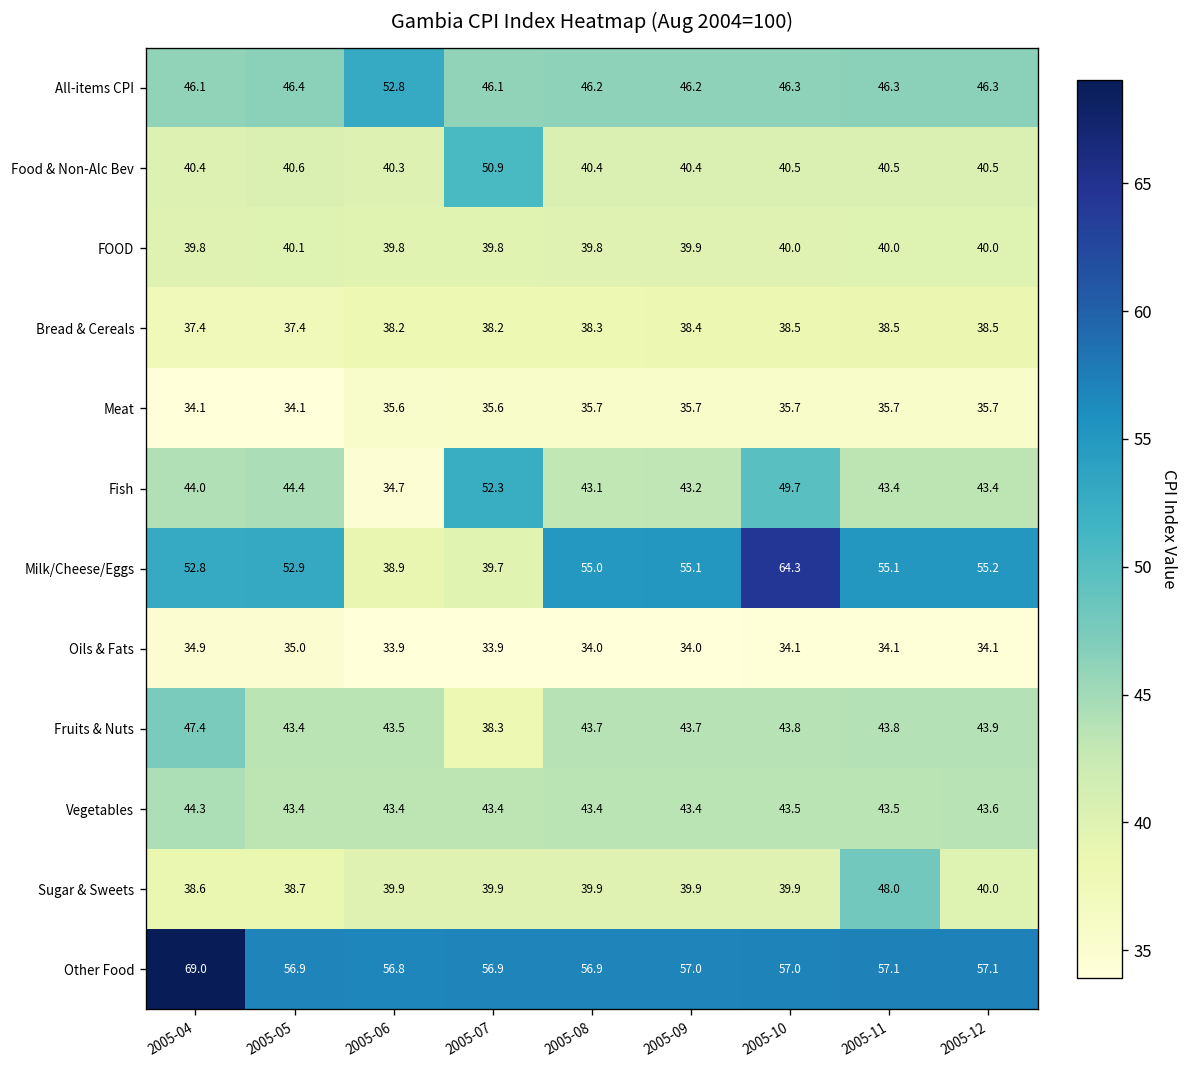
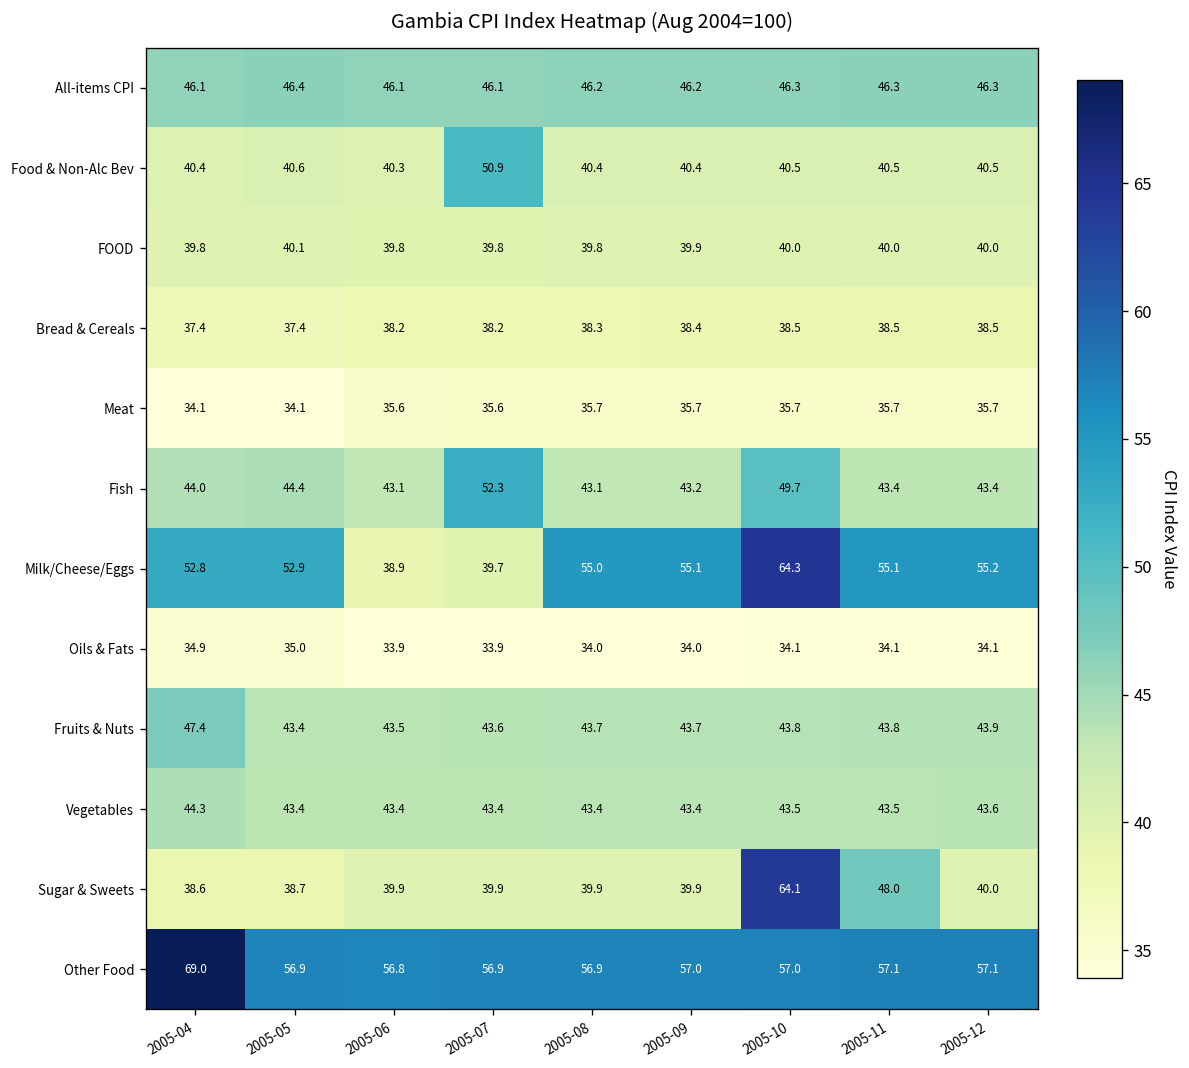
  {
    "All-items CPI": {
      "2005-04": 46.1,
      "2005-05": 46.4,
-     "2005-06": 52.8,
+     "2005-06": 46.1,
      "2005-07": 46.1,
      "2005-08": 46.2,
      "2005-09": 46.2,
      "2005-10": 46.3,
      "2005-11": 46.3,
      "2005-12": 46.3
    },
    "Food & Non-Alc Bev": {
      "2005-04": 40.4,
      "2005-05": 40.6,
      "2005-06": 40.3,
      "2005-07": 50.9,
      "2005-08": 40.4,
      "2005-09": 40.4,
      "2005-10": 40.5,
      "2005-11": 40.5,
      "2005-12": 40.5
    },
    "FOOD": {
      "2005-04": 39.8,
      "2005-05": 40.1,
      "2005-06": 39.8,
      "2005-07": 39.8,
      "2005-08": 39.8,
      "2005-09": 39.9,
      "2005-10": 40.0,
      "2005-11": 40.0,
      "2005-12": 40.0
    },
    "Bread & Cereals": {
      "2005-04": 37.4,
      "2005-05": 37.4,
      "2005-06": 38.2,
      "2005-07": 38.2,
      "2005-08": 38.3,
      "2005-09": 38.4,
      "2005-10": 38.5,
      "2005-11": 38.5,
      "2005-12": 38.5
    },
    "Meat": {
      "2005-04": 34.1,
      "2005-05": 34.1,
      "2005-06": 35.6,
      "2005-07": 35.6,
      "2005-08": 35.7,
      "2005-09": 35.7,
      "2005-10": 35.7,
      "2005-11": 35.7,
      "2005-12": 35.7
    },
    "Fish": {
      "2005-04": 44.0,
      "2005-05": 44.4,
-     "2005-06": 34.7,
+     "2005-06": 43.1,
      "2005-07": 52.3,
      "2005-08": 43.1,
      "2005-09": 43.2,
      "2005-10": 49.7,
      "2005-11": 43.4,
      "2005-12": 43.4
    },
    "Milk/Cheese/Eggs": {
      "2005-04": 52.8,
      "2005-05": 52.9,
      "2005-06": 38.9,
      "2005-07": 39.7,
      "2005-08": 55.0,
      "2005-09": 55.1,
      "2005-10": 64.3,
      "2005-11": 55.1,
      "2005-12": 55.2
    },
    "Oils & Fats": {
      "2005-04": 34.9,
      "2005-05": 35.0,
      "2005-06": 33.9,
      "2005-07": 33.9,
      "2005-08": 34.0,
      "2005-09": 34.0,
      "2005-10": 34.1,
      "2005-11": 34.1,
      "2005-12": 34.1
    },
    "Fruits & Nuts": {
      "2005-04": 47.4,
      "2005-05": 43.4,
      "2005-06": 43.5,
-     "2005-07": 38.3,
+     "2005-07": 43.6,
      "2005-08": 43.7,
      "2005-09": 43.7,
      "2005-10": 43.8,
      "2005-11": 43.8,
      "2005-12": 43.9
    },
    "Vegetables": {
      "2005-04": 44.3,
      "2005-05": 43.4,
      "2005-06": 43.4,
      "2005-07": 43.4,
      "2005-08": 43.4,
      "2005-09": 43.4,
      "2005-10": 43.5,
      "2005-11": 43.5,
      "2005-12": 43.6
    },
    "Sugar & Sweets": {
      "2005-04": 38.6,
      "2005-05": 38.7,
      "2005-06": 39.9,
      "2005-07": 39.9,
      "2005-08": 39.9,
      "2005-09": 39.9,
-     "2005-10": 39.9,
+     "2005-10": 64.1,
      "2005-11": 48.0,
      "2005-12": 40.0
    },
    "Other Food": {
      "2005-04": 69.0,
      "2005-05": 56.9,
      "2005-06": 56.8,
      "2005-07": 56.9,
      "2005-08": 56.9,
      "2005-09": 57.0,
      "2005-10": 57.0,
      "2005-11": 57.1,
      "2005-12": 57.1
    }
  }
